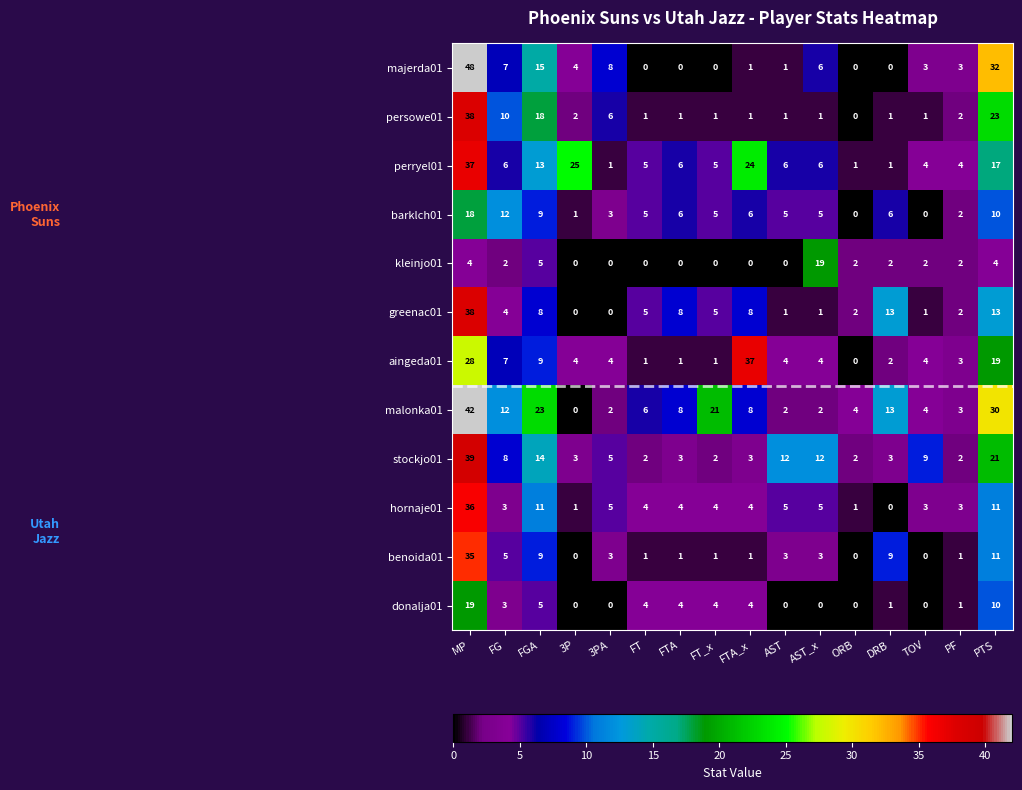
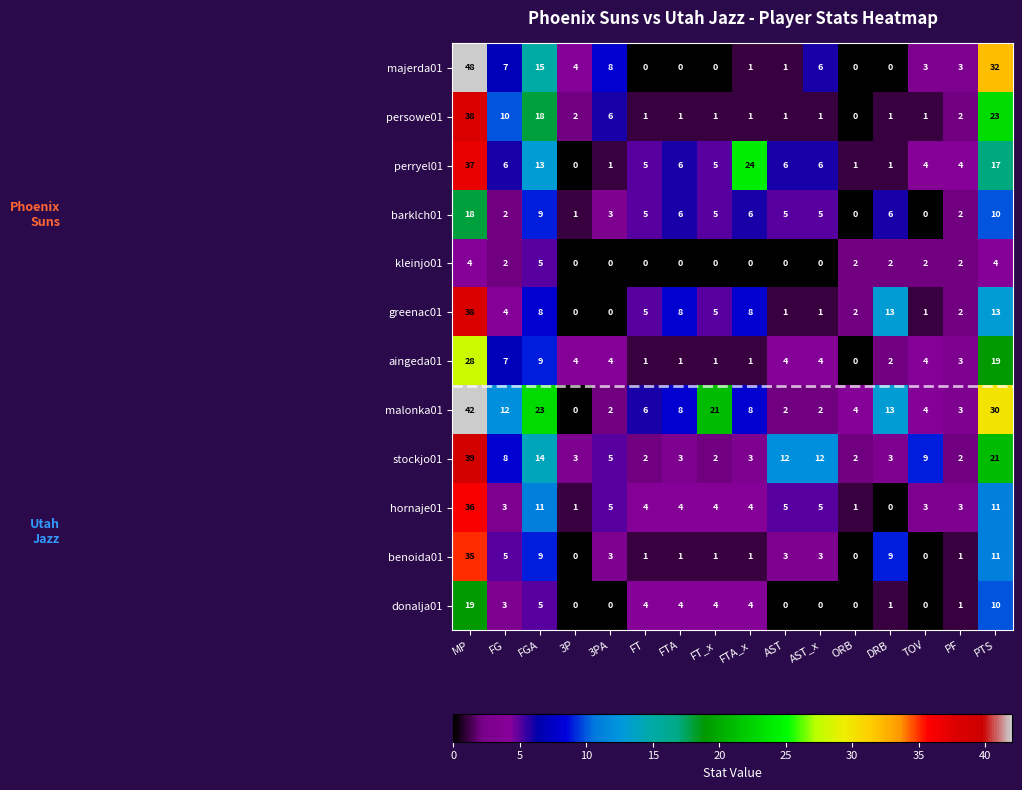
  {
    "majerda01": {
      "MP": 48,
      "FG": 7,
      "FGA": 15,
      "3P": 4,
      "3PA": 8,
      "FT": 0,
      "FTA": 0,
      "FT_x": 0,
      "FTA_x": 1,
      "AST": 1,
      "AST_x": 6,
      "ORB": 0,
      "DRB": 0,
      "TOV": 3,
      "PF": 3,
      "PTS": 32
    },
    "persowe01": {
      "MP": 38,
      "FG": 10,
      "FGA": 18,
      "3P": 2,
      "3PA": 6,
      "FT": 1,
      "FTA": 1,
      "FT_x": 1,
      "FTA_x": 1,
      "AST": 1,
      "AST_x": 1,
      "ORB": 0,
      "DRB": 1,
      "TOV": 1,
      "PF": 2,
      "PTS": 23
    },
    "perryel01": {
      "MP": 37,
      "FG": 6,
      "FGA": 13,
-     "3P": 25,
+     "3P": 0,
      "3PA": 1,
      "FT": 5,
      "FTA": 6,
      "FT_x": 5,
      "FTA_x": 24,
      "AST": 6,
      "AST_x": 6,
      "ORB": 1,
      "DRB": 1,
      "TOV": 4,
      "PF": 4,
      "PTS": 17
    },
    "barklch01": {
      "MP": 18,
-     "FG": 12,
+     "FG": 2,
      "FGA": 9,
      "3P": 1,
      "3PA": 3,
      "FT": 5,
      "FTA": 6,
      "FT_x": 5,
      "FTA_x": 6,
      "AST": 5,
      "AST_x": 5,
      "ORB": 0,
      "DRB": 6,
      "TOV": 0,
      "PF": 2,
      "PTS": 10
    },
    "kleinjo01": {
      "MP": 4,
      "FG": 2,
      "FGA": 5,
      "3P": 0,
      "3PA": 0,
      "FT": 0,
      "FTA": 0,
      "FT_x": 0,
      "FTA_x": 0,
      "AST": 0,
-     "AST_x": 19,
+     "AST_x": 0,
      "ORB": 2,
      "DRB": 2,
      "TOV": 2,
      "PF": 2,
      "PTS": 4
    },
    "greenac01": {
      "MP": 38,
      "FG": 4,
      "FGA": 8,
      "3P": 0,
      "3PA": 0,
      "FT": 5,
      "FTA": 8,
      "FT_x": 5,
      "FTA_x": 8,
      "AST": 1,
      "AST_x": 1,
      "ORB": 2,
      "DRB": 13,
      "TOV": 1,
      "PF": 2,
      "PTS": 13
    },
    "aingeda01": {
      "MP": 28,
      "FG": 7,
      "FGA": 9,
      "3P": 4,
      "3PA": 4,
      "FT": 1,
      "FTA": 1,
      "FT_x": 1,
-     "FTA_x": 37,
+     "FTA_x": 1,
      "AST": 4,
      "AST_x": 4,
      "ORB": 0,
      "DRB": 2,
      "TOV": 4,
      "PF": 3,
      "PTS": 19
    },
    "malonka01": {
      "MP": 42,
      "FG": 12,
      "FGA": 23,
      "3P": 0,
      "3PA": 2,
      "FT": 6,
      "FTA": 8,
      "FT_x": 21,
      "FTA_x": 8,
      "AST": 2,
      "AST_x": 2,
      "ORB": 4,
      "DRB": 13,
      "TOV": 4,
      "PF": 3,
      "PTS": 30
    },
    "stockjo01": {
      "MP": 39,
      "FG": 8,
      "FGA": 14,
      "3P": 3,
      "3PA": 5,
      "FT": 2,
      "FTA": 3,
      "FT_x": 2,
      "FTA_x": 3,
      "AST": 12,
      "AST_x": 12,
      "ORB": 2,
      "DRB": 3,
      "TOV": 9,
      "PF": 2,
      "PTS": 21
    },
    "hornaje01": {
      "MP": 36,
      "FG": 3,
      "FGA": 11,
      "3P": 1,
      "3PA": 5,
      "FT": 4,
      "FTA": 4,
      "FT_x": 4,
      "FTA_x": 4,
      "AST": 5,
      "AST_x": 5,
      "ORB": 1,
      "DRB": 0,
      "TOV": 3,
      "PF": 3,
      "PTS": 11
    },
    "benoida01": {
      "MP": 35,
      "FG": 5,
      "FGA": 9,
      "3P": 0,
      "3PA": 3,
      "FT": 1,
      "FTA": 1,
      "FT_x": 1,
      "FTA_x": 1,
      "AST": 3,
      "AST_x": 3,
      "ORB": 0,
      "DRB": 9,
      "TOV": 0,
      "PF": 1,
      "PTS": 11
    },
    "donalja01": {
      "MP": 19,
      "FG": 3,
      "FGA": 5,
      "3P": 0,
      "3PA": 0,
      "FT": 4,
      "FTA": 4,
      "FT_x": 4,
      "FTA_x": 4,
      "AST": 0,
      "AST_x": 0,
      "ORB": 0,
      "DRB": 1,
      "TOV": 0,
      "PF": 1,
      "PTS": 10
    }
  }
